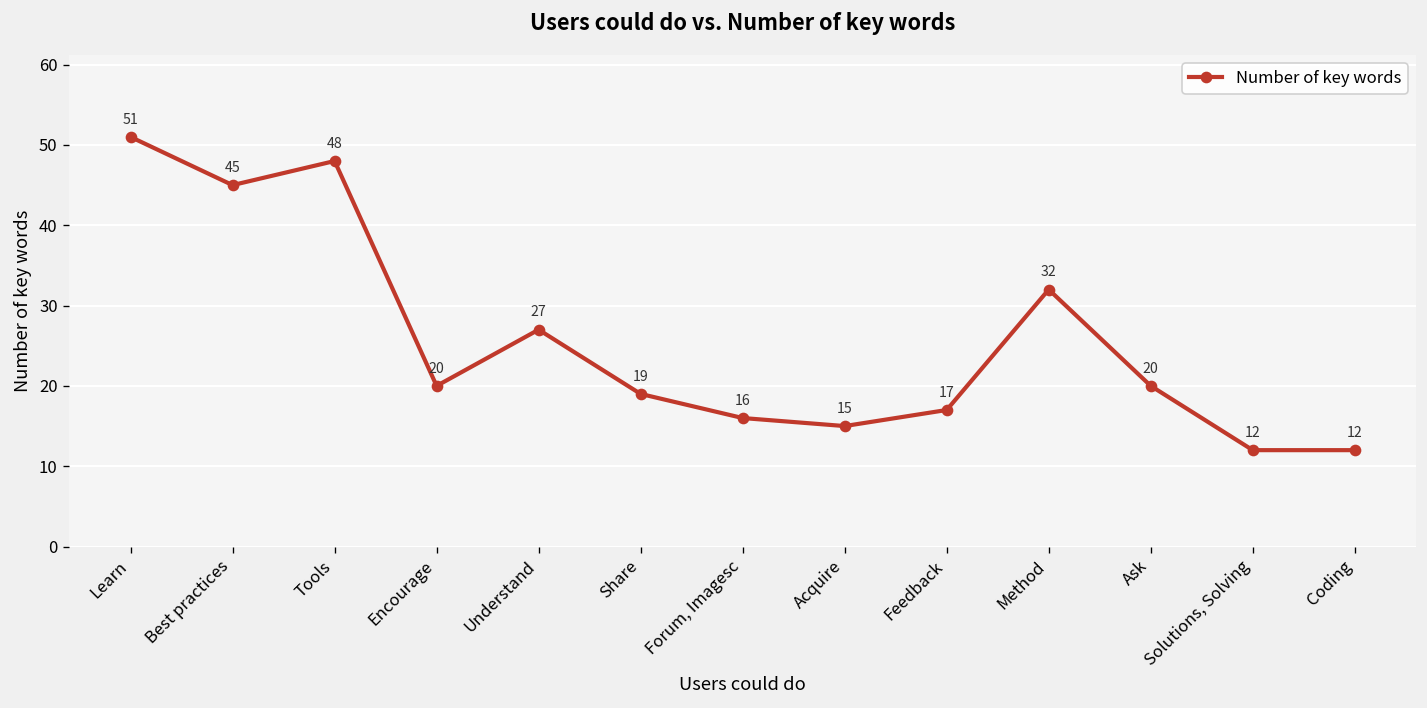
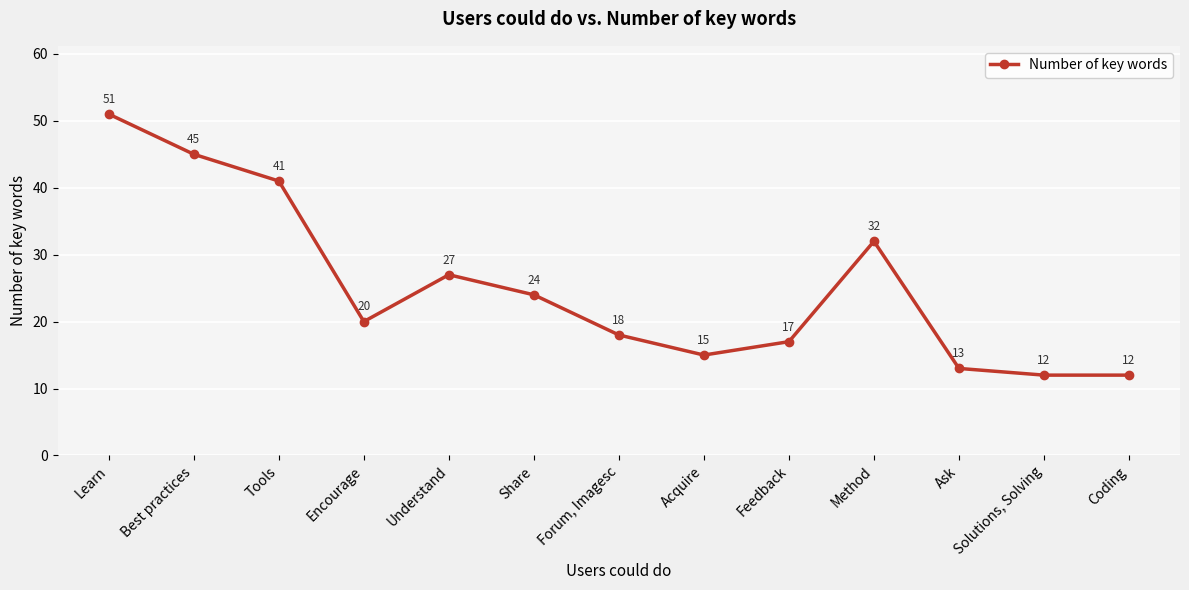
  {
    "Learn": 51,
    "Best practices": 45,
-   "Tools": 48,
+   "Tools": 41,
    "Encourage": 20,
    "Understand": 27,
-   "Share": 19,
-   "Forum, Imagesc": 16,
+   "Share": 24,
+   "Forum, Imagesc": 18,
    "Acquire": 15,
    "Feedback": 17,
    "Method": 32,
-   "Ask": 20,
+   "Ask": 13,
    "Solutions, Solving": 12,
    "Coding": 12
  }
